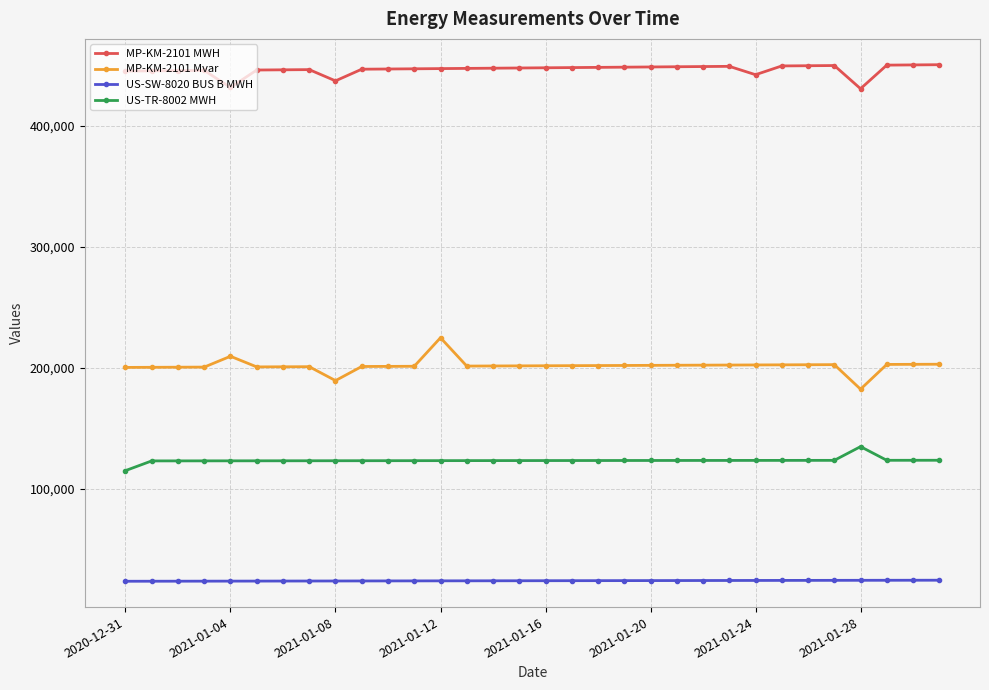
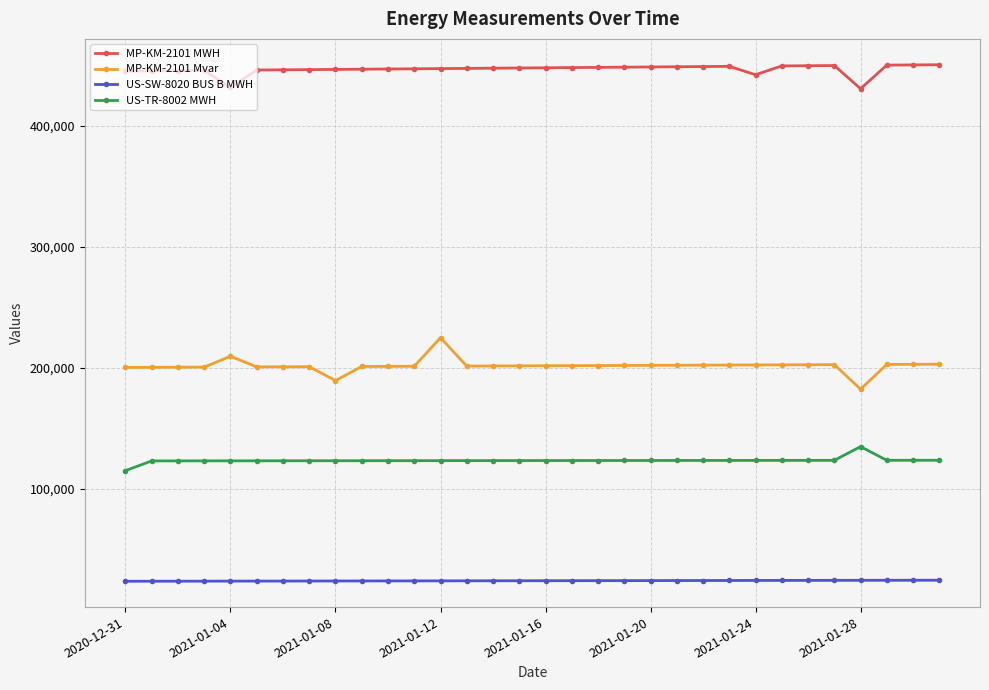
  {
    "MP-KM-2101 MWH": {
-     "2021-01-08": "437,000",
+     "2021-01-08": "446,000",
      "2021-01-12": "447,000",
      "2021-01-16": "448,000",
      "2021-01-20": "448,000",
      "2021-01-24": "442,000",
      "2021-01-28": "430,000"
    },
    "MP-KM-2101 Mvar": {
      "2020-12-31": "200,000",
      "2021-01-04": "210,000",
      "2021-01-08": "190,000",
      "2021-01-12": "225,000",
      "2021-01-16": "202,000",
      "2021-01-20": "202,000",
      "2021-01-24": "202,000",
      "2021-01-28": "182,000"
    },
    "US-SW-8020 BUS B MWH": {
      "2020-12-31": "24,000",
      "2021-01-04": "24,000",
      "2021-01-08": "24,000",
      "2021-01-12": "24,000",
      "2021-01-16": "24,000",
      "2021-01-20": "24,000",
      "2021-01-24": "25,000",
      "2021-01-28": "25,000"
    },
    "US-TR-8002 MWH": {
      "2020-12-31": "115,000",
      "2021-01-04": "123,000",
      "2021-01-08": "123,000",
      "2021-01-12": "123,000",
      "2021-01-16": "124,000",
      "2021-01-20": "124,000",
      "2021-01-24": "124,000",
      "2021-01-28": "135,000"
    }
  }
